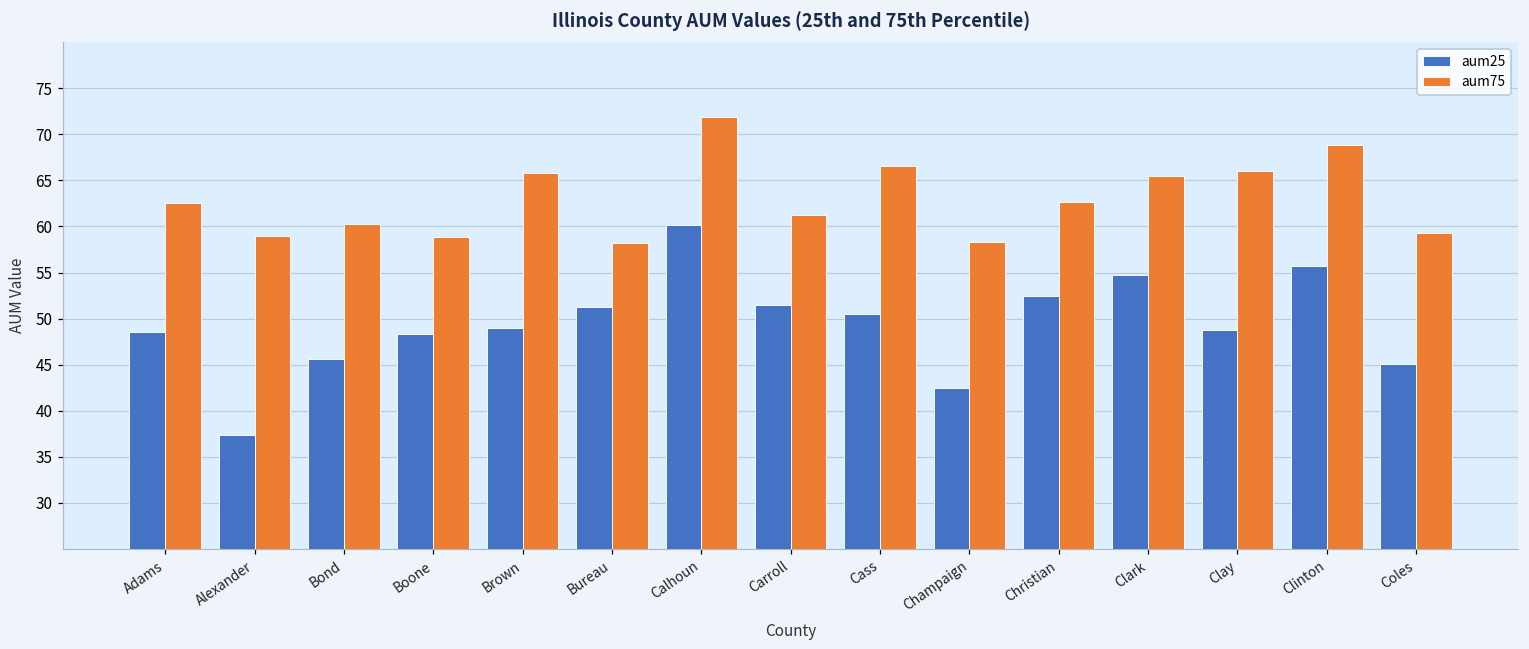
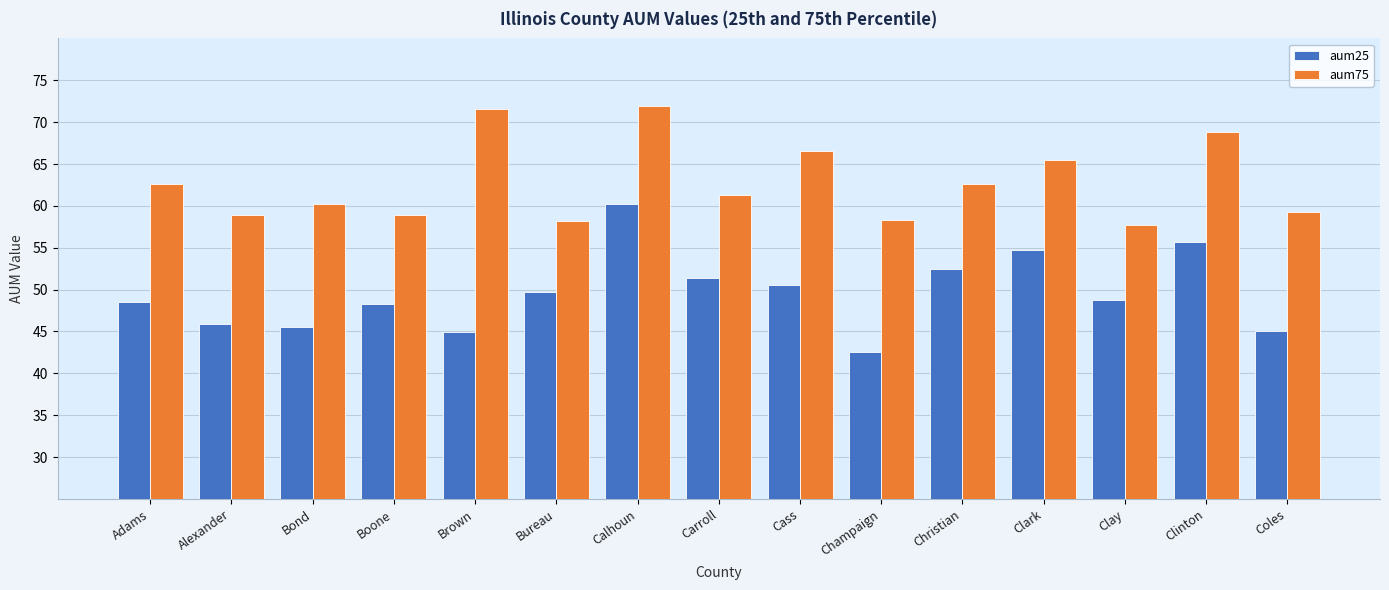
  {
    "aum25": {
      "Adams": 49,
-     "Alexander": 37,
+     "Alexander": 46,
      "Bond": 46,
      "Boone": 48,
-     "Brown": 49,
-     "Bureau": 51,
+     "Brown": 45,
+     "Bureau": 50,
      "Calhoun": 60,
      "Carroll": 51,
      "Cass": 51,
      "Champaign": 43,
      "Christian": 53,
      "Clark": 55,
      "Clay": 49,
      "Clinton": 56,
      "Coles": 45
    },
    "aum75": {
      "Adams": 63,
      "Alexander": 59,
      "Bond": 60,
      "Boone": 59,
-     "Brown": 66,
+     "Brown": 72,
      "Bureau": 58,
      "Calhoun": 72,
      "Carroll": 61,
      "Cass": 67,
      "Champaign": 58,
      "Christian": 63,
      "Clark": 65,
-     "Clay": 66,
+     "Clay": 58,
      "Clinton": 69,
      "Coles": 59
    }
  }
